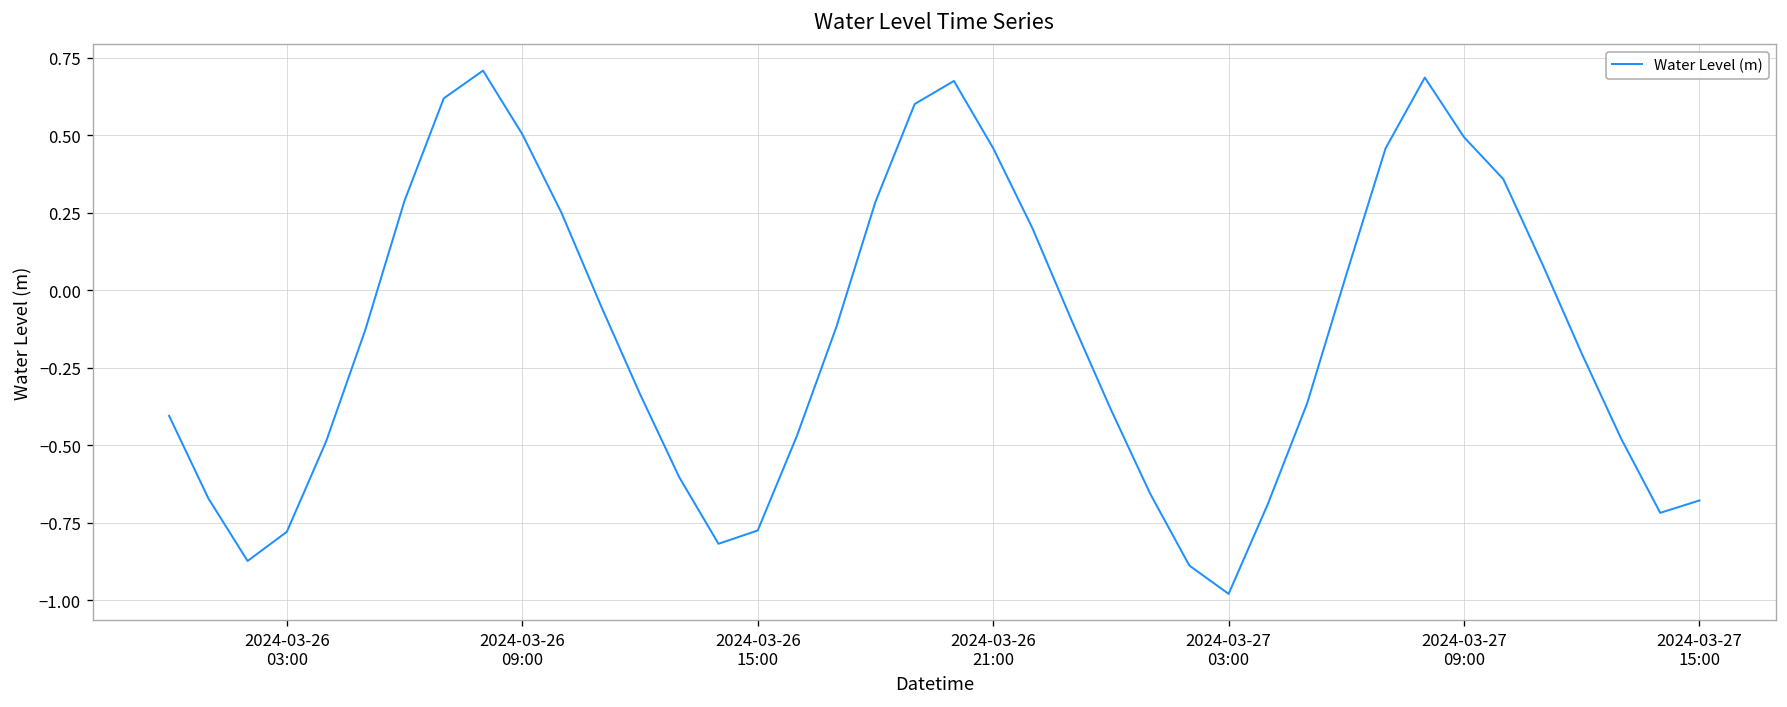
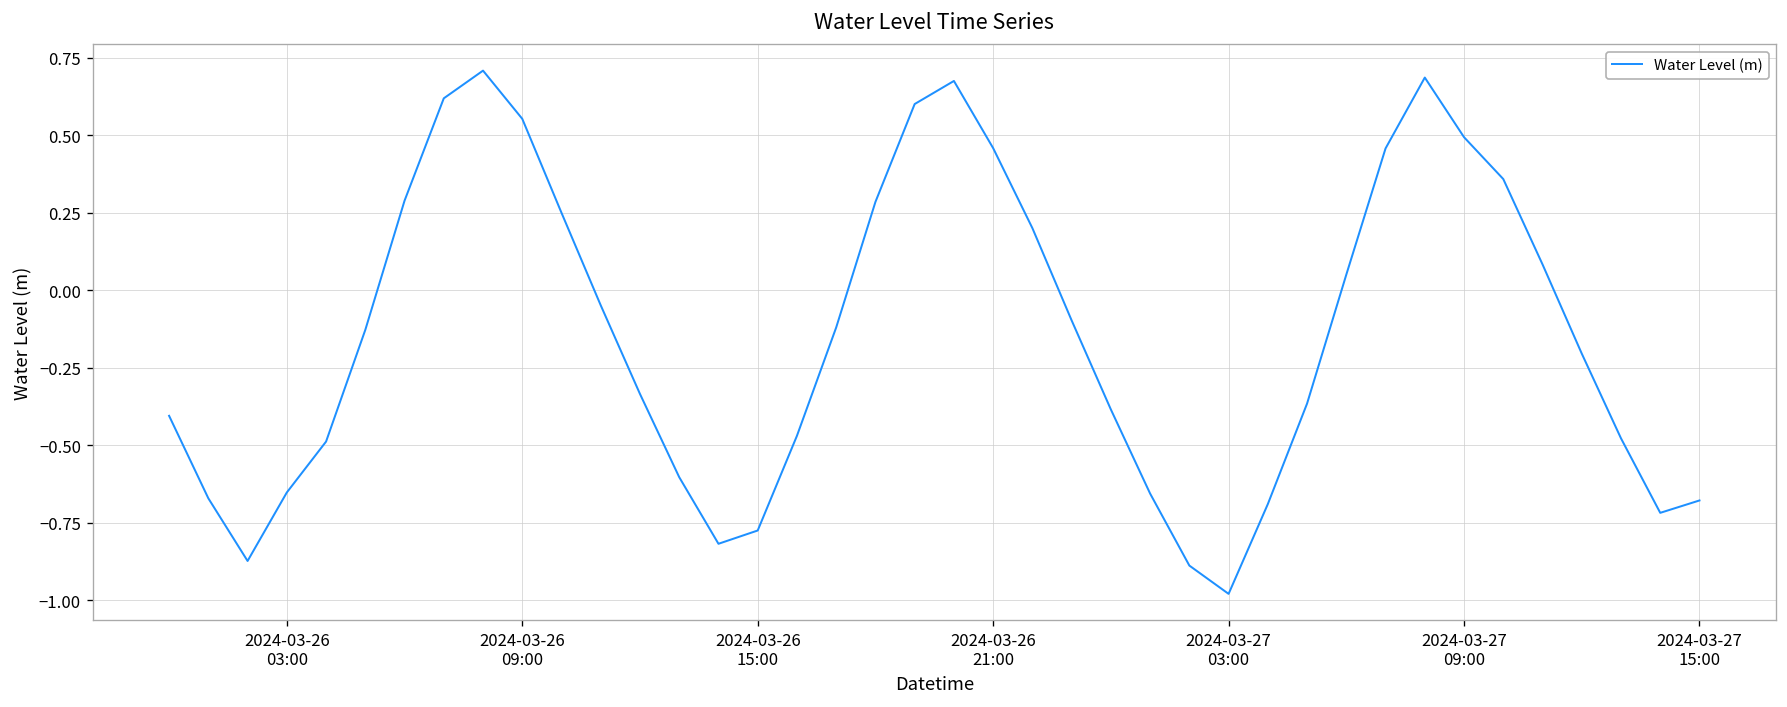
  {
-   "2024-03-26 03:00": -0.78,
-   "2024-03-26 09:00": 0.50,
+   "2024-03-26 03:00": -0.65,
+   "2024-03-26 09:00": 0.55,
    "2024-03-26 15:00": -0.77,
    "2024-03-26 21:00": 0.46,
    "2024-03-27 03:00": -0.98,
    "2024-03-27 09:00": 0.49,
    "2024-03-27 15:00": -0.68
  }
